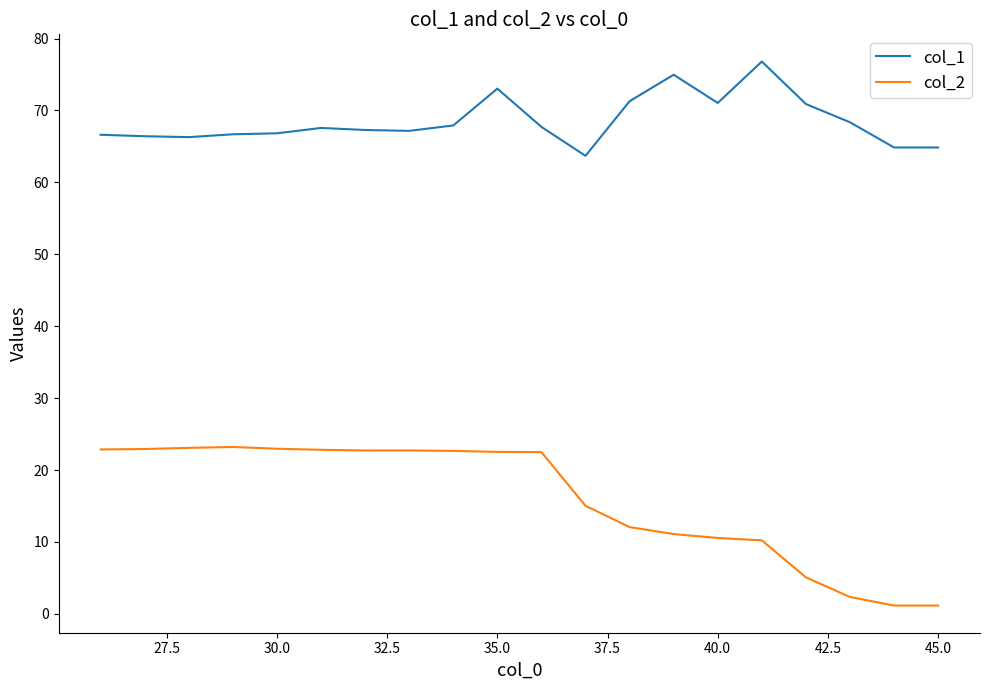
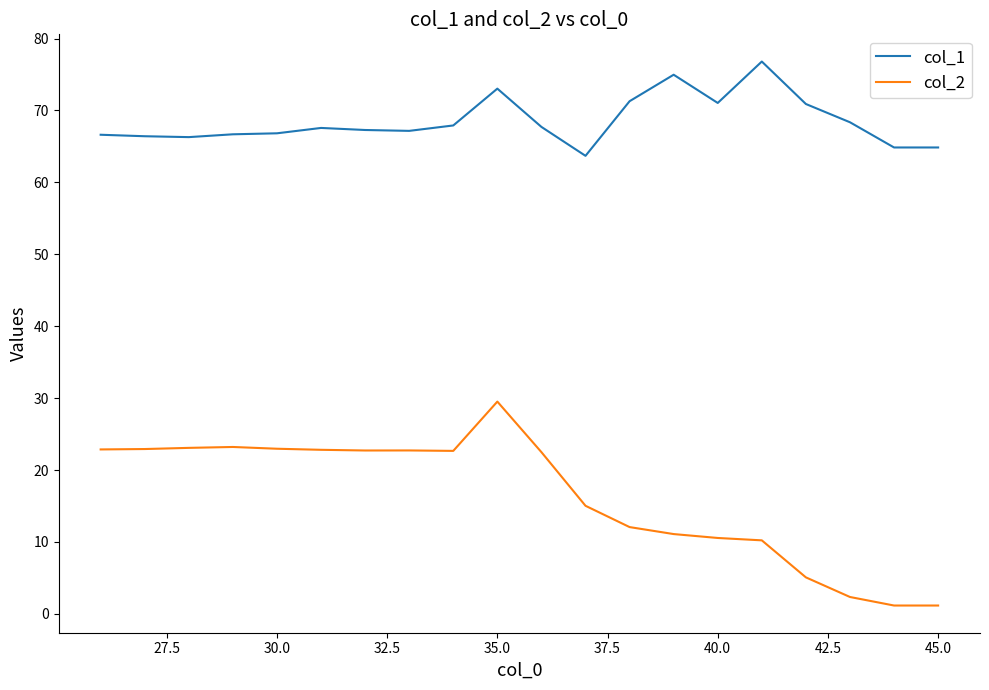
  {
    "col_1": {
      "30.0": 67,
      "35.0": 73,
      "40.0": 71,
      "45.0": 65
    },
    "col_2": {
      "30.0": 23,
-     "35.0": 23,
+     "35.0": 30,
      "40.0": 11,
      "45.0": 1
    }
  }
